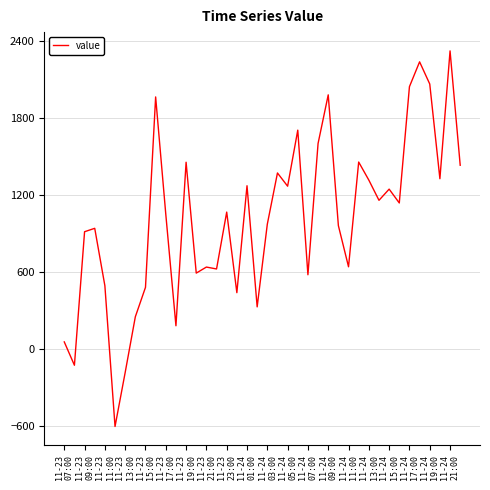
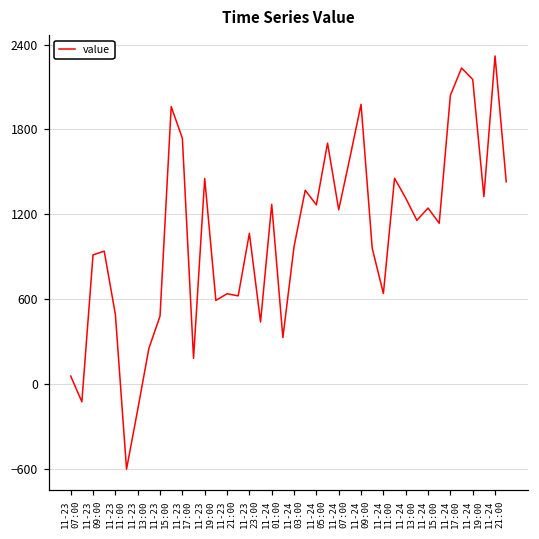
  {
    "11-23 07:00": 50,
    "11-23 09:00": 910,
    "11-23 11:00": 490,
    "11-23 13:00": -180,
    "11-23 15:00": 480,
-   "11-23 17:00": 1050,
+   "11-23 17:00": 1740,
    "11-23 19:00": 1450,
    "11-23 21:00": 640,
    "11-23 23:00": 1060,
    "11-24 01:00": 1270,
    "11-24 03:00": 970,
    "11-24 05:00": 1270,
-   "11-24 07:00": 580,
+   "11-24 07:00": 1230,
    "11-24 09:00": 1980,
    "11-24 11:00": 640,
    "11-24 13:00": 1310,
    "11-24 15:00": 1240,
    "11-24 17:00": 2040,
-   "11-24 19:00": 2060,
+   "11-24 19:00": 2150,
    "11-24 21:00": 2320
  }
